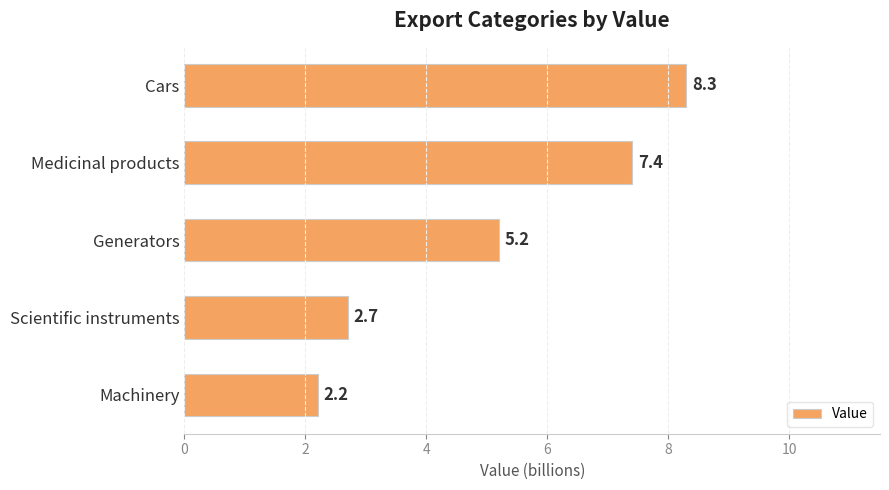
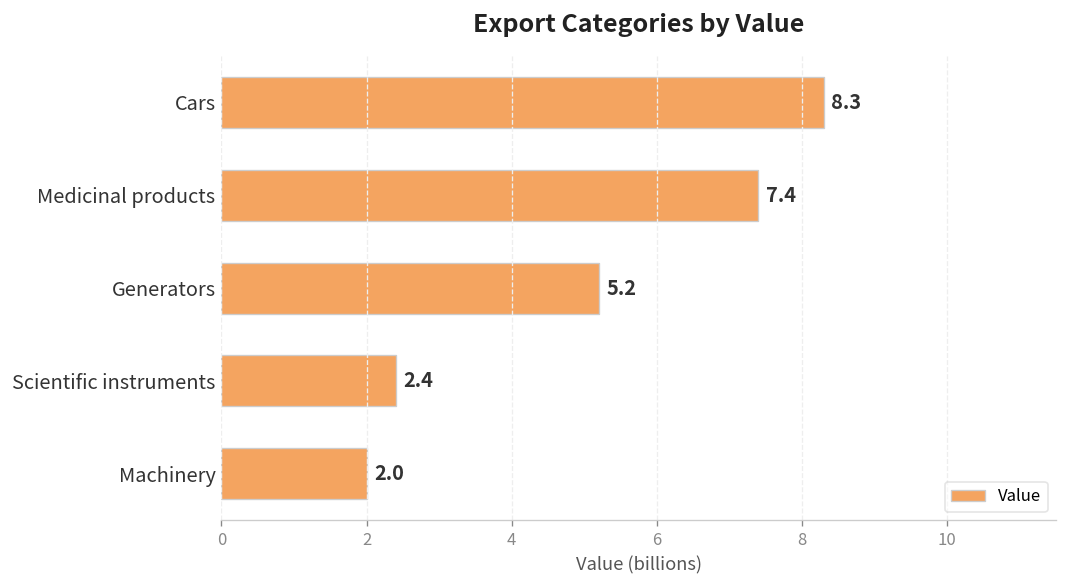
  {
    "Cars": 8.3,
    "Medicinal products": 7.4,
    "Generators": 5.2,
-   "Scientific instruments": 2.7,
-   "Machinery": 2.2
+   "Scientific instruments": 2.4,
+   "Machinery": 2.0
  }
